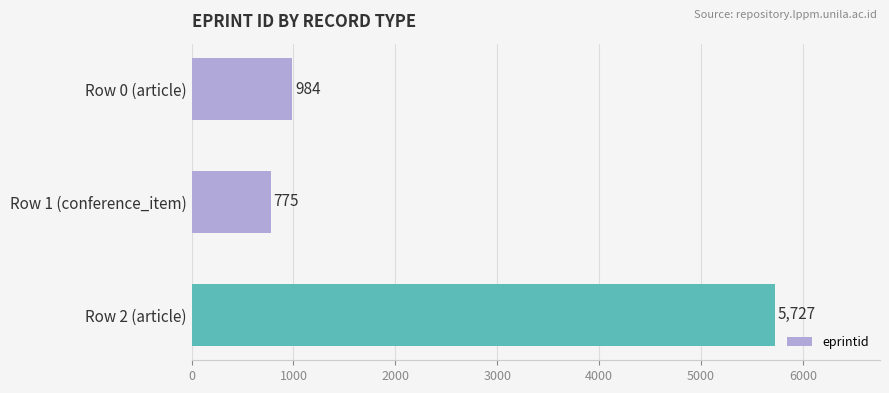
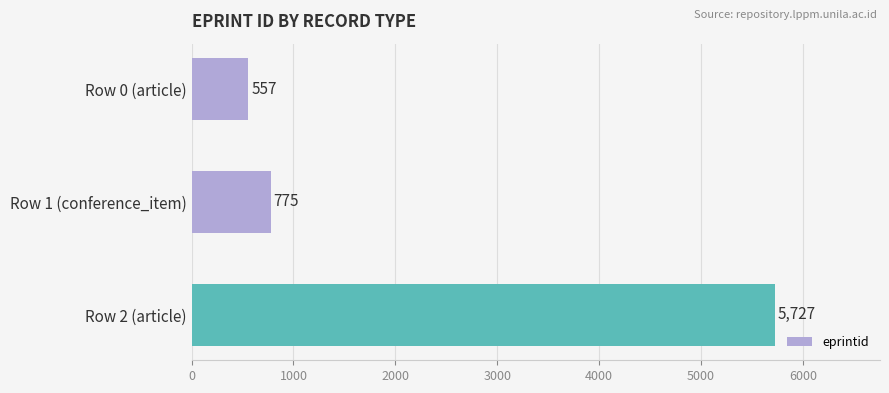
  {
-   "Row 0 (article)": "984",
+   "Row 0 (article)": "557",
    "Row 1 (conference_item)": "775",
    "Row 2 (article)": "5,727"
  }
